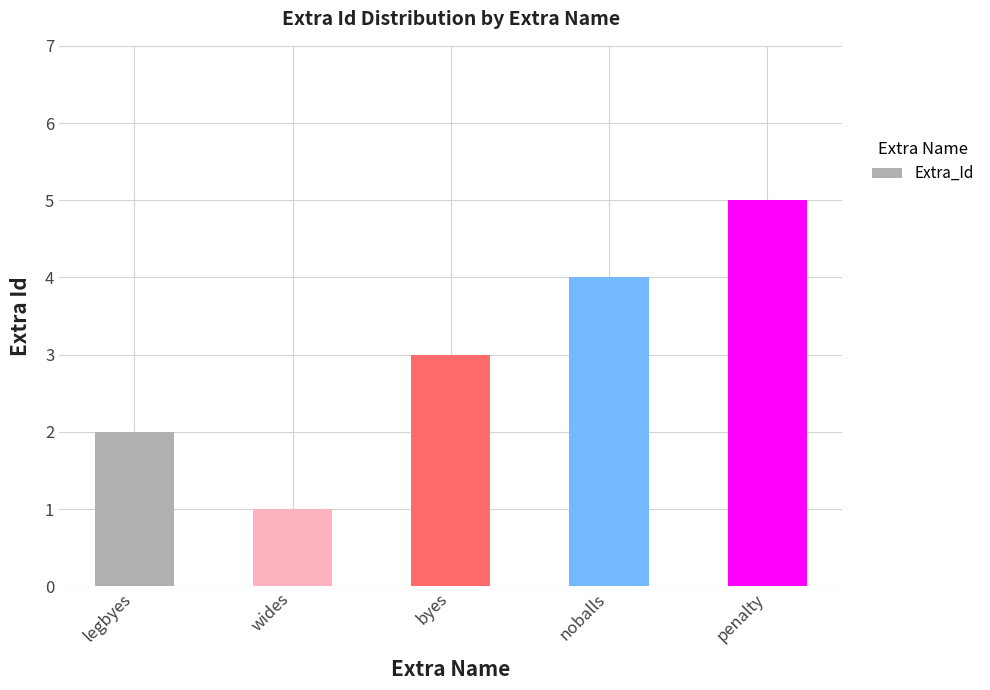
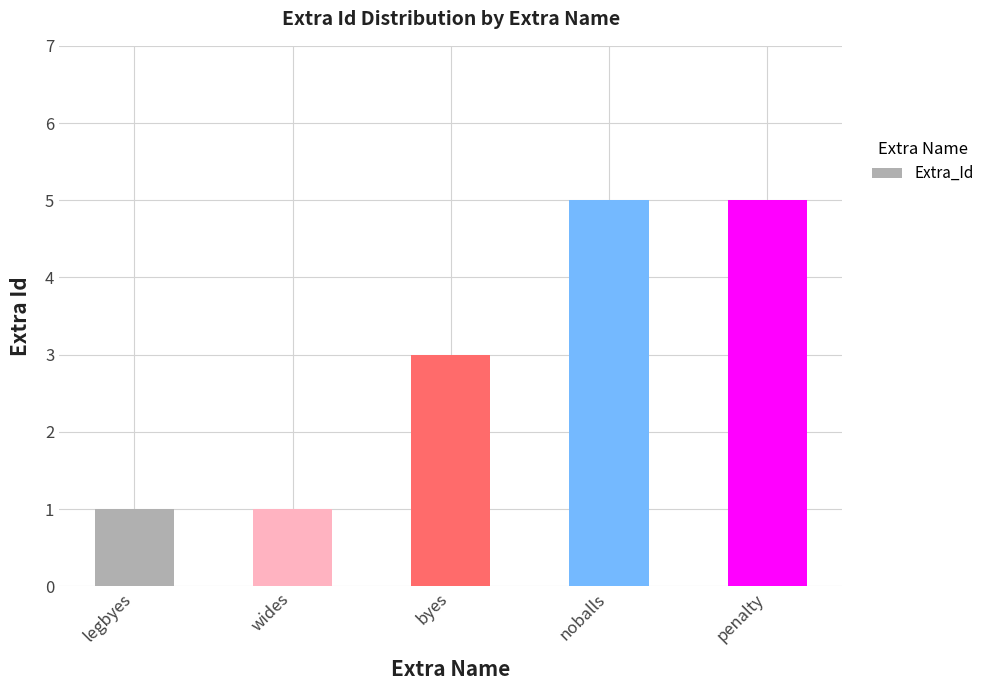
  {
-   "legbyes": 2,
+   "legbyes": 1,
    "wides": 1,
    "byes": 3,
-   "noballs": 4,
+   "noballs": 5,
    "penalty": 5
  }
